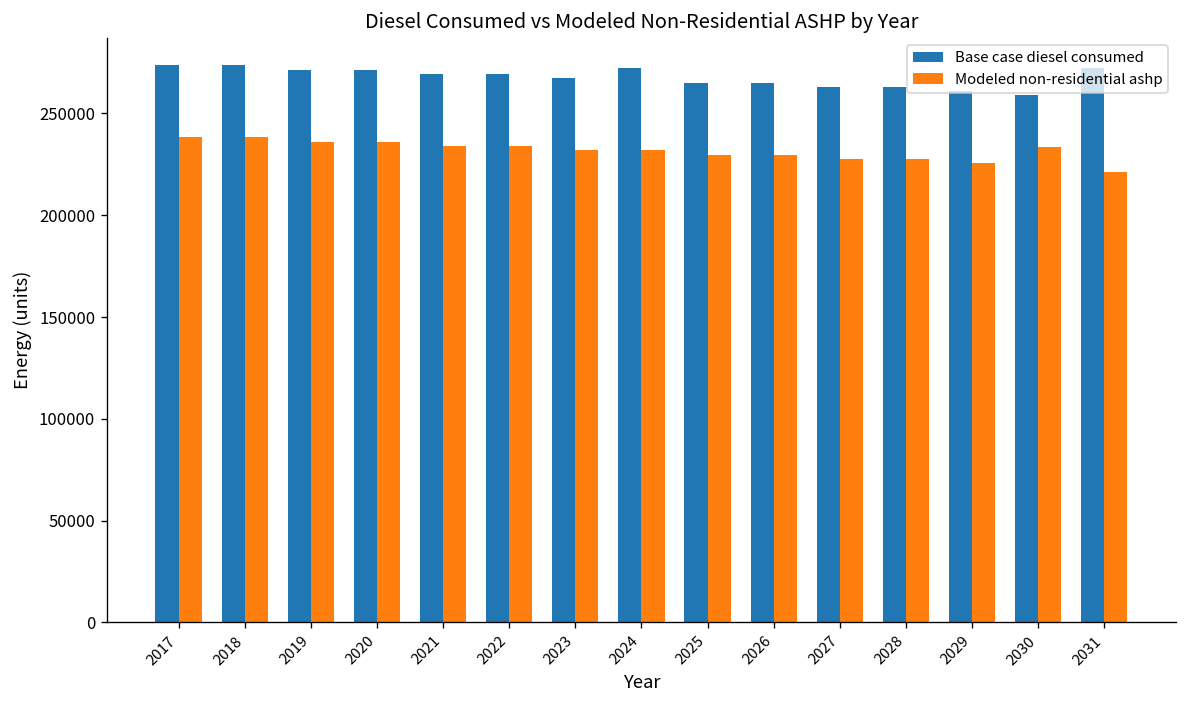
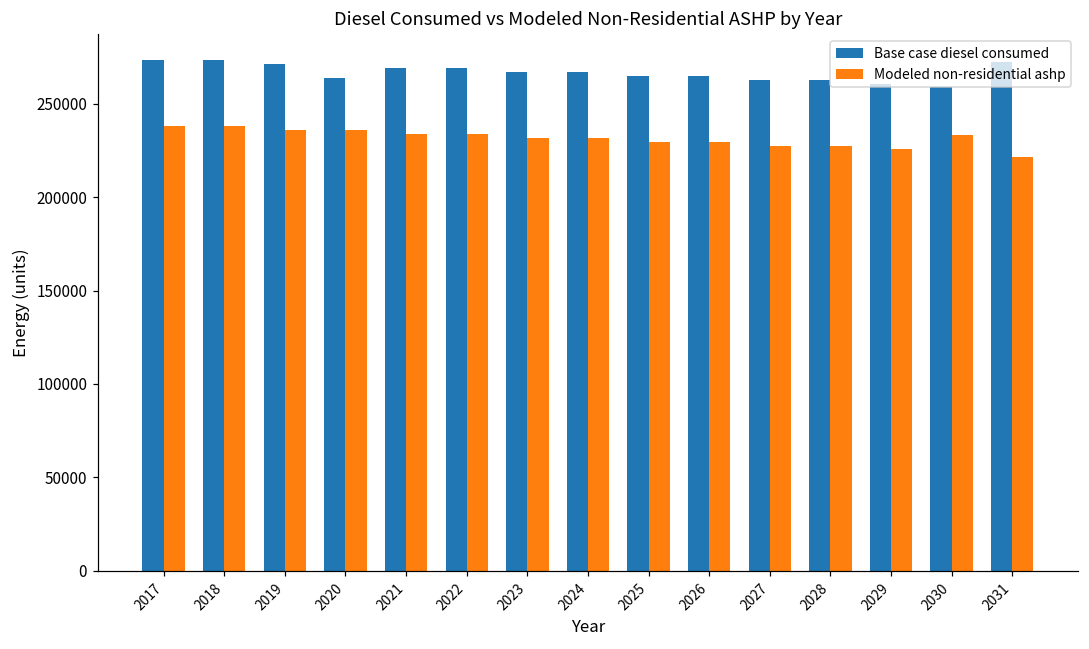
  {
    "Base case diesel consumed": {
      "2017": 274000,
      "2018": 274000,
      "2019": 271000,
-     "2020": 271000,
+     "2020": 264000,
      "2021": 269000,
      "2022": 269000,
      "2023": 267000,
-     "2024": 272000,
+     "2024": 267000,
      "2025": 265000,
      "2026": 265000,
      "2027": 263000,
      "2028": 263000
    },
    "Modeled non-residential ashp": {
      "2017": 238000,
      "2018": 238000,
      "2019": 236000,
      "2020": 236000,
      "2021": 234000,
      "2022": 234000,
      "2023": 232000,
      "2024": 232000,
      "2025": 230000,
      "2026": 230000,
      "2027": 228000,
      "2028": 228000,
      "2029": 226000,
      "2030": 234000,
      "2031": 221000
    }
  }
